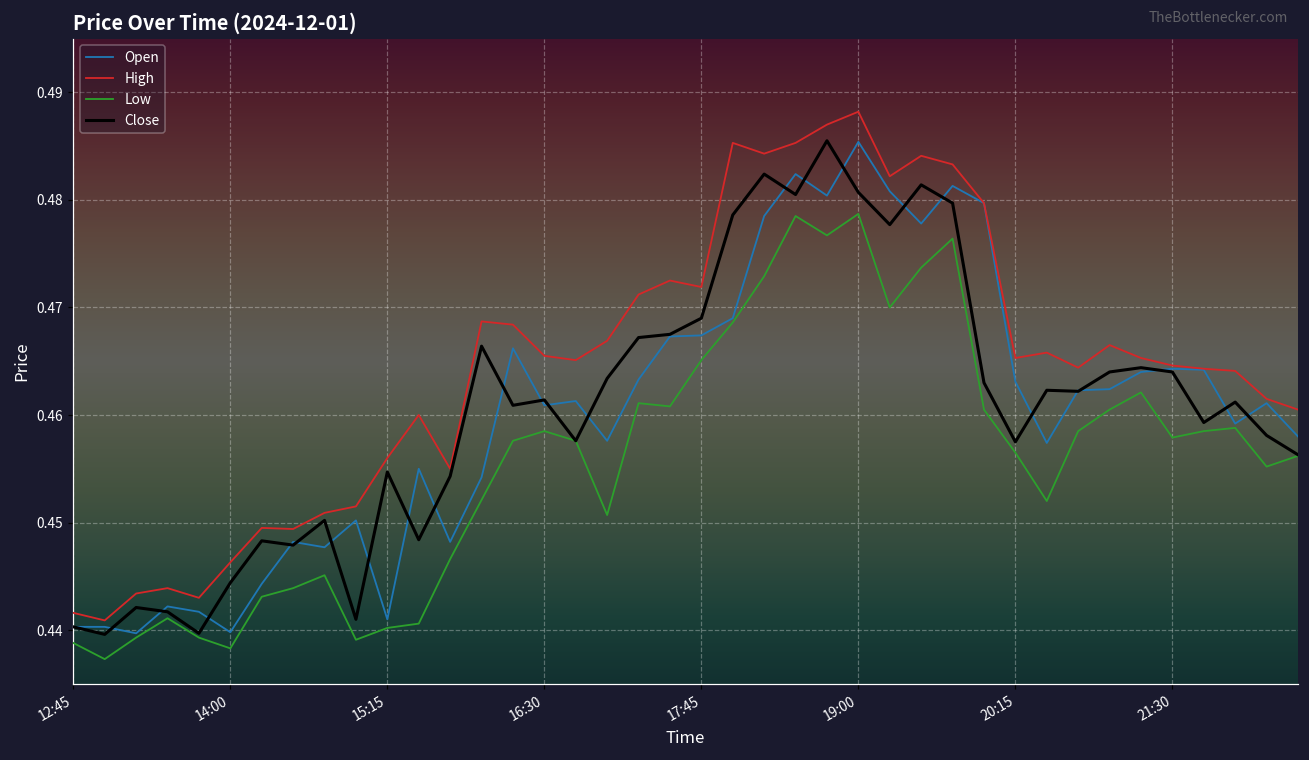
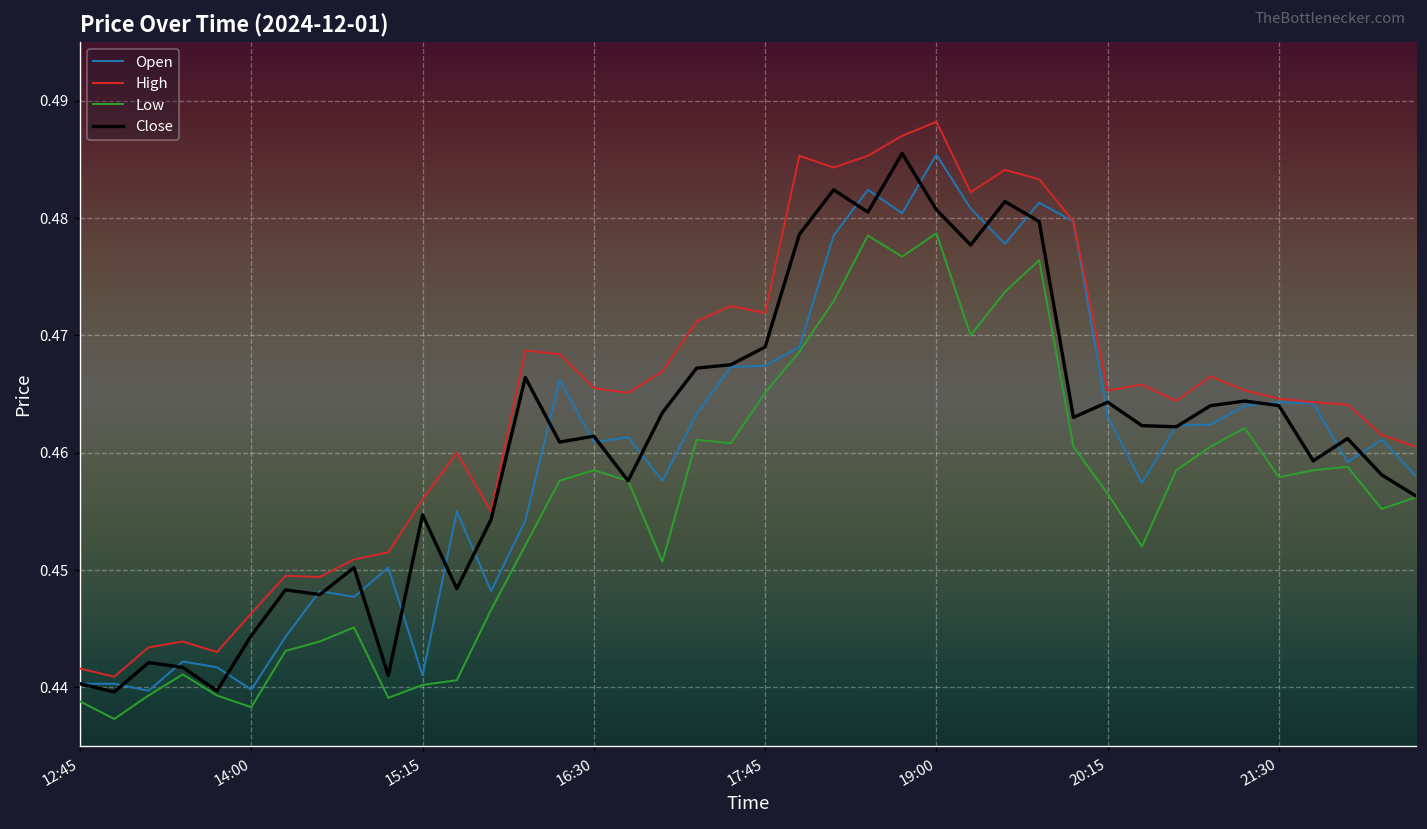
  {
    "Open": {
      "14:00": 0.440,
      "15:15": 0.441,
      "16:30": 0.461,
      "17:45": 0.467,
      "19:00": 0.485,
      "20:15": 0.463,
      "21:30": 0.464
    },
    "High": {
      "12:45": 0.442,
      "14:00": 0.446,
      "15:15": 0.456,
      "16:30": 0.466,
      "17:45": 0.472,
      "19:00": 0.488,
      "20:15": 0.465,
      "21:30": 0.465
    },
    "Low": {
      "12:45": 0.439,
      "14:00": 0.438,
      "15:15": 0.440,
      "16:30": 0.459,
      "17:45": 0.465,
      "19:00": 0.479,
      "20:15": 0.457,
      "21:30": 0.458
    },
    "Close": {
      "14:00": 0.444,
      "15:15": 0.455,
      "16:30": 0.461,
      "17:45": 0.469,
      "19:00": 0.481,
-     "20:15": 0.458,
+     "20:15": 0.464,
      "21:30": 0.464
    }
  }
